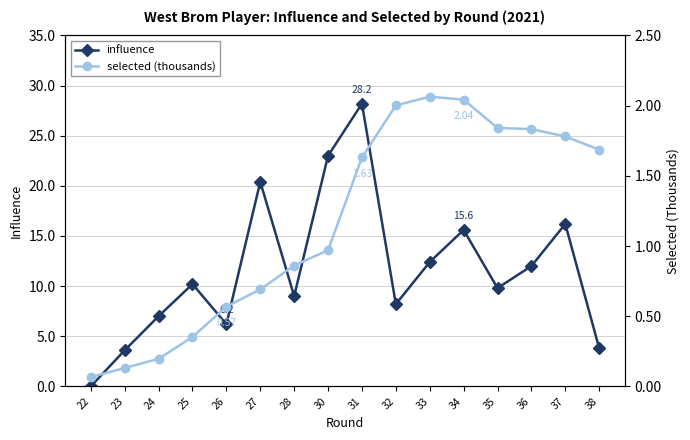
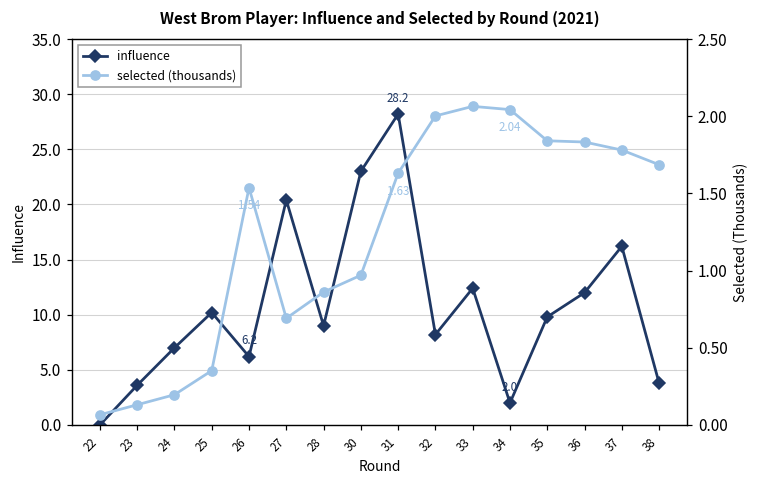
  {
    "influence": {
      "31": 28.2,
-     "34": 15.6
+     "34": 2.0
    },
    "selected (thousands)": {
-     "26": 0.57,
+     "26": 1.54,
      "31": 1.63,
      "34": 2.04
    }
  }
